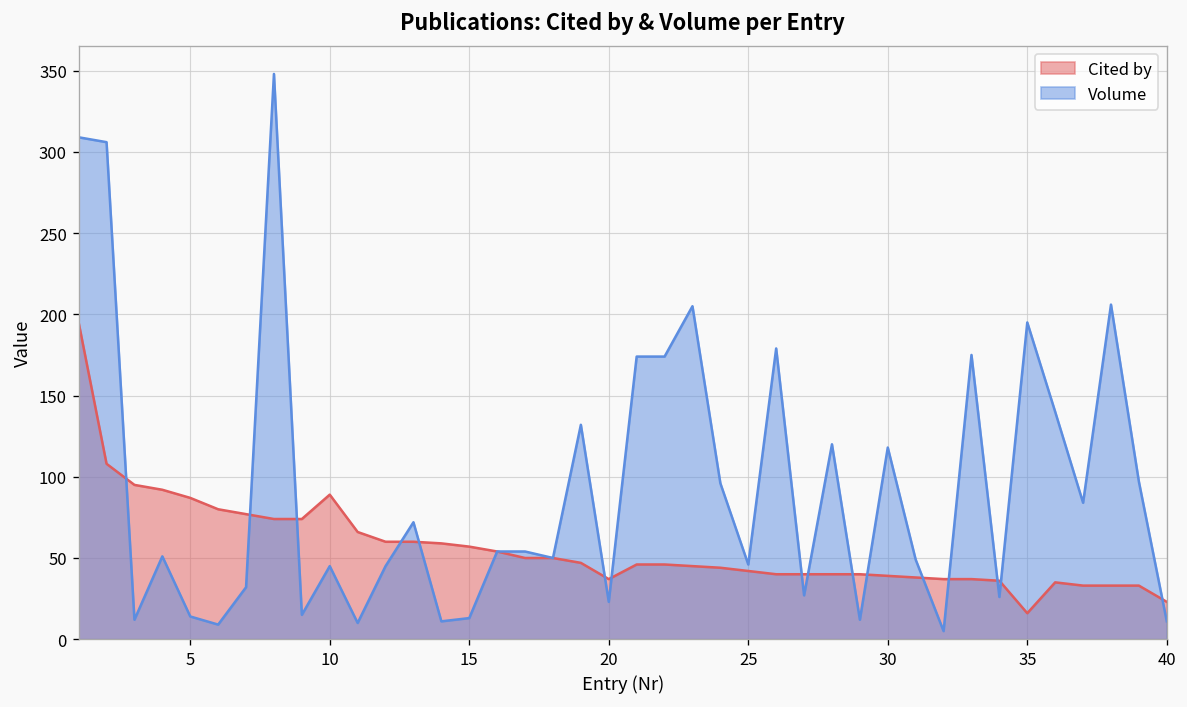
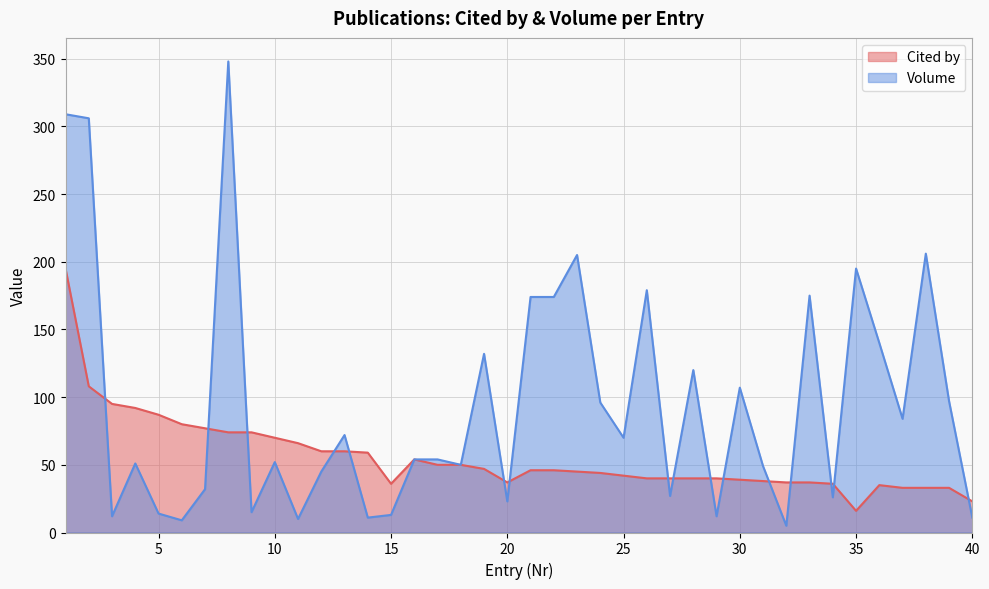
  {
    "Cited by": {
      "5": 87,
-     "10": 89,
-     "15": 57,
+     "10": 70,
+     "15": 36,
      "20": 37,
      "25": 42,
      "30": 39,
      "35": 16,
      "40": 23
    },
    "Volume": {
      "5": 14,
-     "10": 45,
+     "10": 52,
      "15": 13,
      "20": 23,
-     "25": 46,
-     "30": 118,
+     "25": 70,
+     "30": 107,
      "35": 195,
      "40": 11
    }
  }
